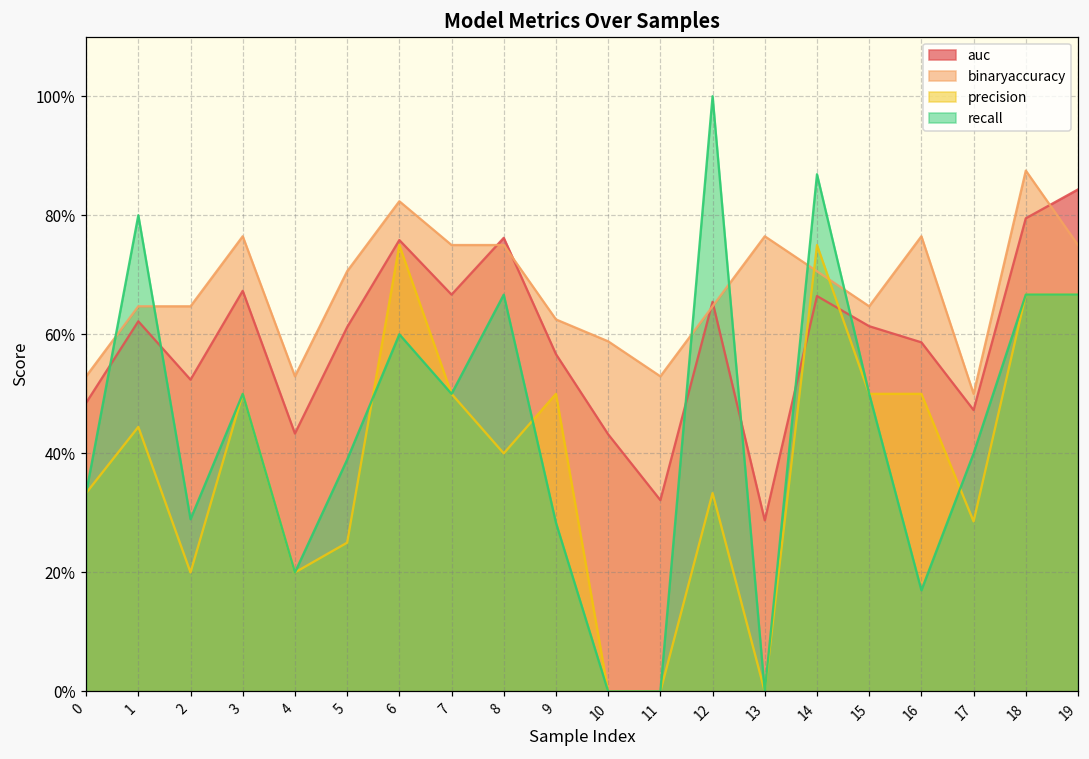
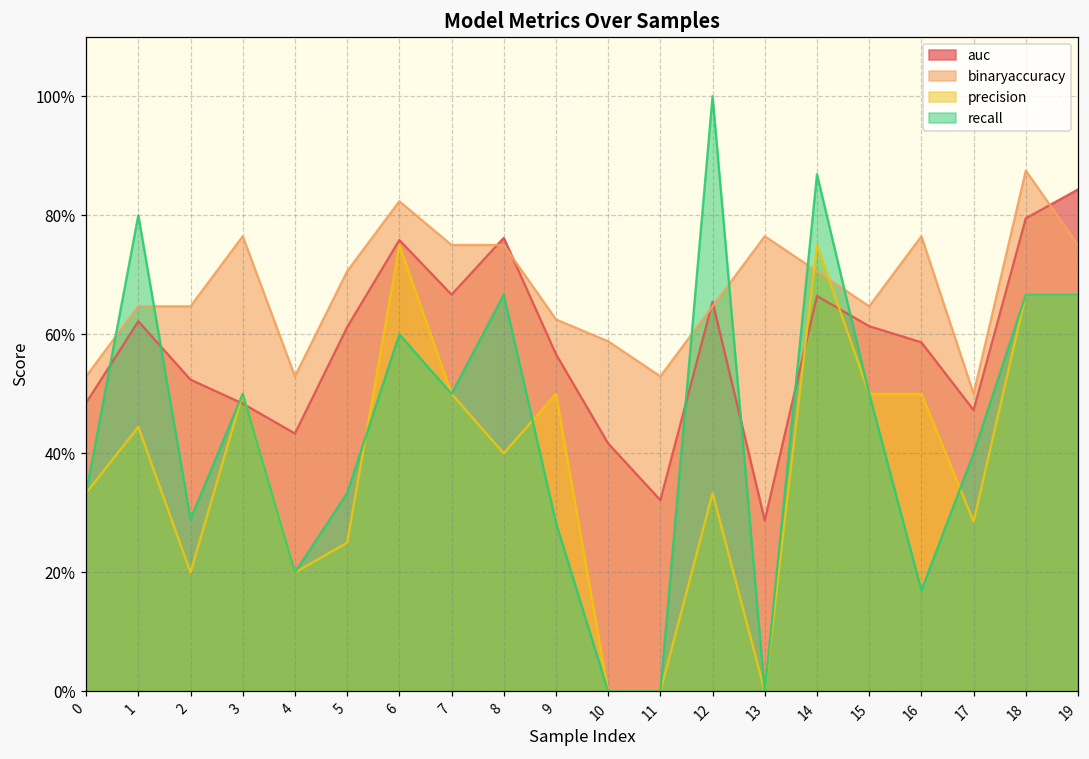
  {
    "auc": {
      "0": "48%",
      "1": "62%",
      "2": "52%",
-     "3": "67%",
+     "3": "48%",
      "4": "43%",
      "5": "61%",
      "6": "76%",
      "7": "67%",
      "8": "76%",
      "9": "57%",
-     "10": "43%",
+     "10": "42%",
      "11": "32%",
      "12": "65%",
      "13": "29%",
      "14": "66%",
      "15": "61%",
      "16": "59%",
      "17": "47%",
      "18": "79%",
      "19": "84%"
    },
    "recall": {
      "1": "80%",
      "2": "29%",
-     "5": "39%",
+     "5": "33%",
      "6": "60%",
      "8": "67%",
      "9": "28%",
      "12": "100%",
      "14": "87%",
      "16": "17%",
      "17": "40%"
    }
  }
